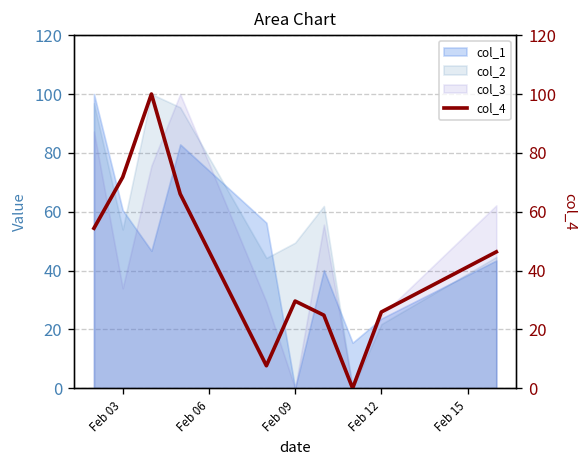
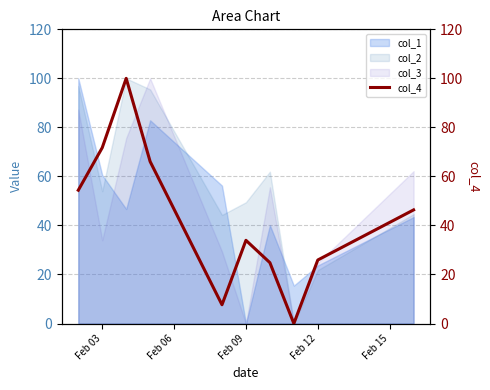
  {
    "col_4": {
      "Feb 03": 72,
-     "Feb 09": 30,
+     "Feb 09": 34,
      "Feb 12": 26
    }
  }
